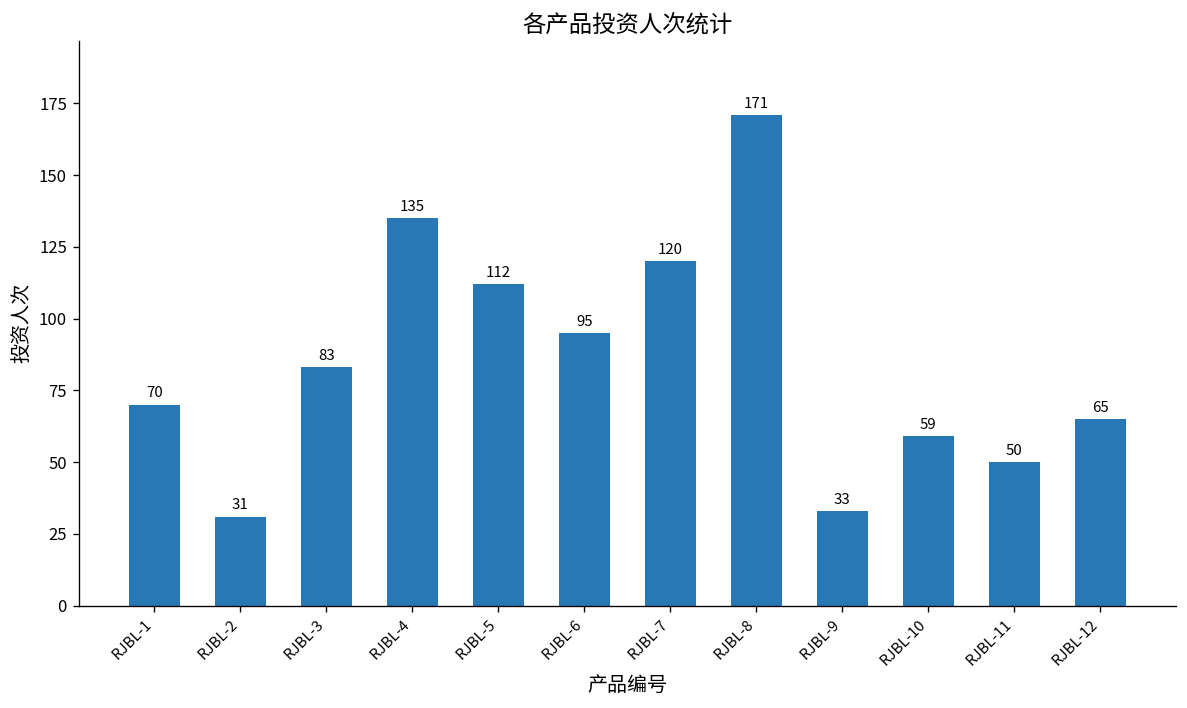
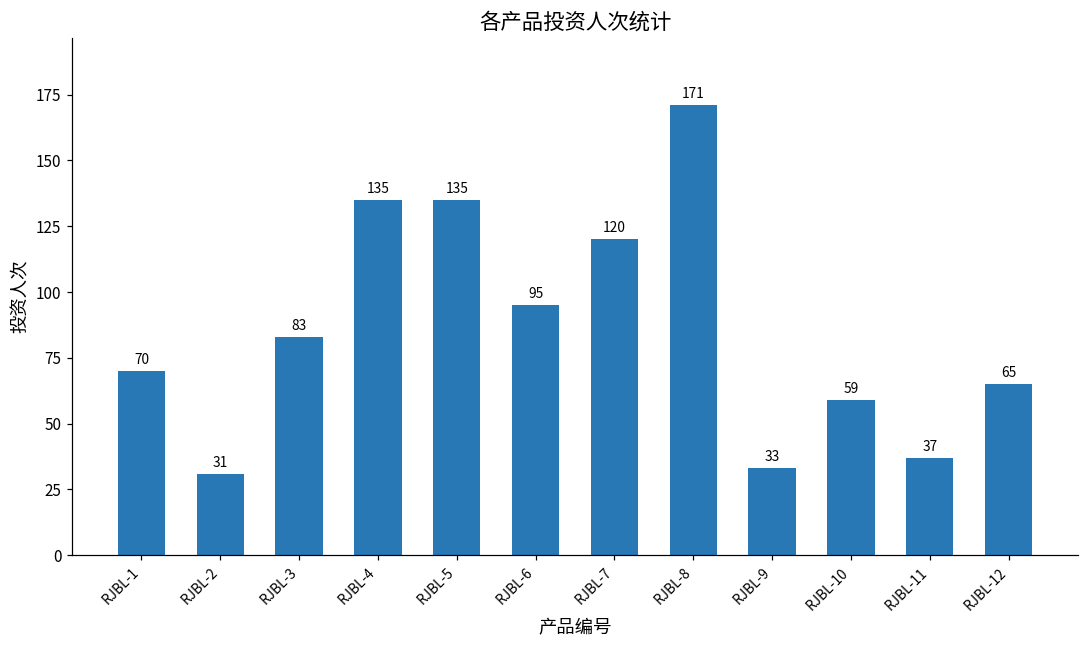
  {
    "RJBL-1": 70,
    "RJBL-2": 31,
    "RJBL-3": 83,
    "RJBL-4": 135,
-   "RJBL-5": 112,
+   "RJBL-5": 135,
    "RJBL-6": 95,
    "RJBL-7": 120,
    "RJBL-8": 171,
    "RJBL-9": 33,
    "RJBL-10": 59,
-   "RJBL-11": 50,
+   "RJBL-11": 37,
    "RJBL-12": 65
  }
